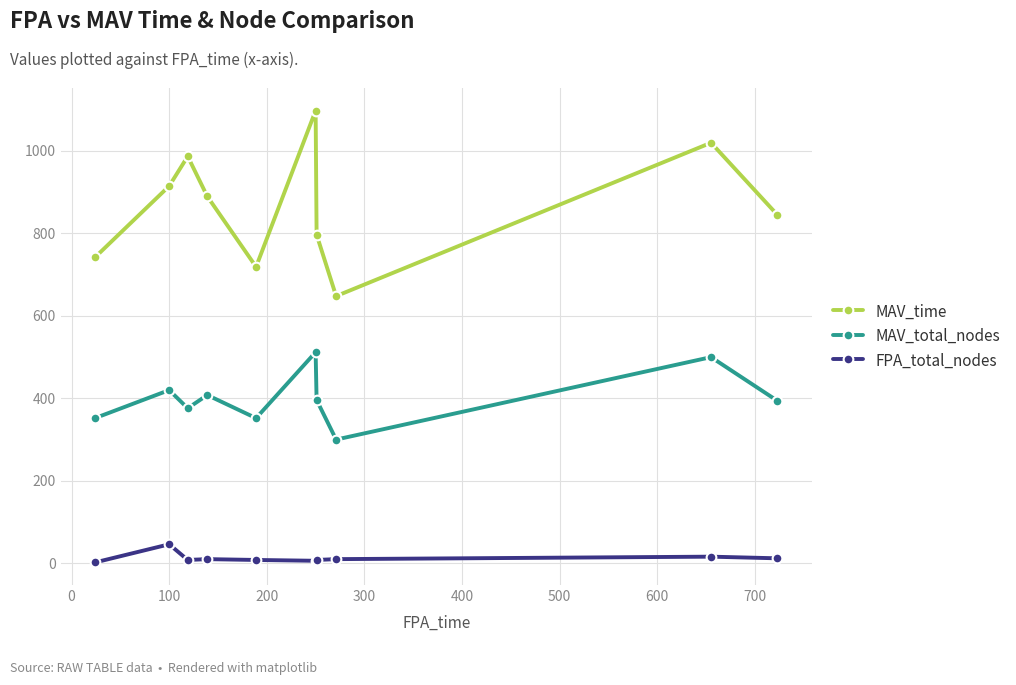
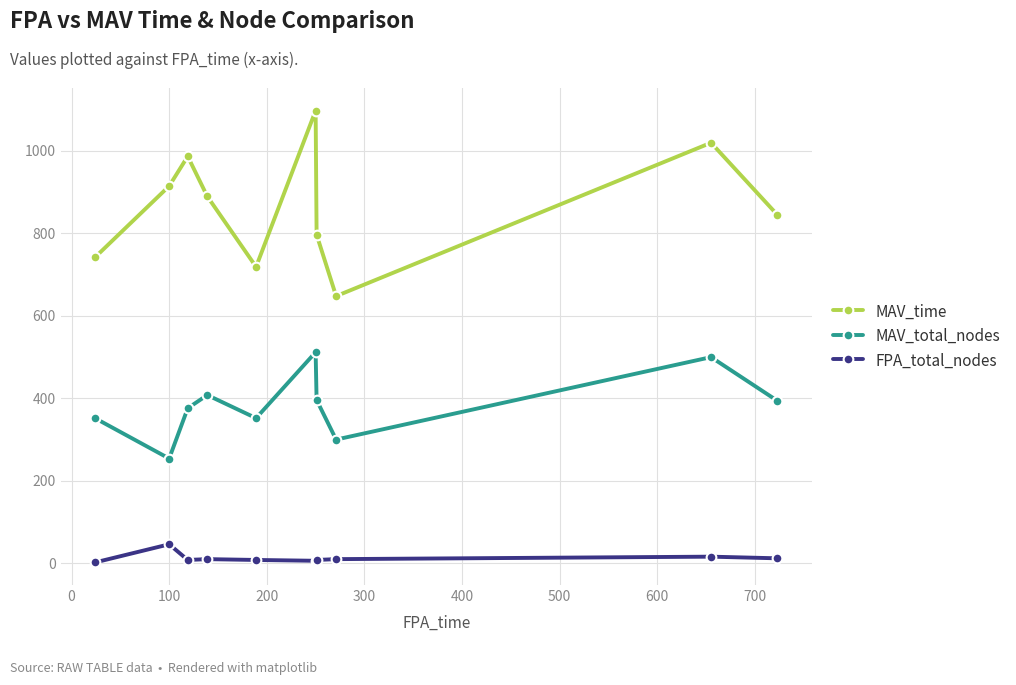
  {
    "MAV_time": {
      "100": 920
    },
    "MAV_total_nodes": {
-     "100": 420
+     "100": 250
    },
    "FPA_total_nodes": {
      "100": 50
    }
  }
